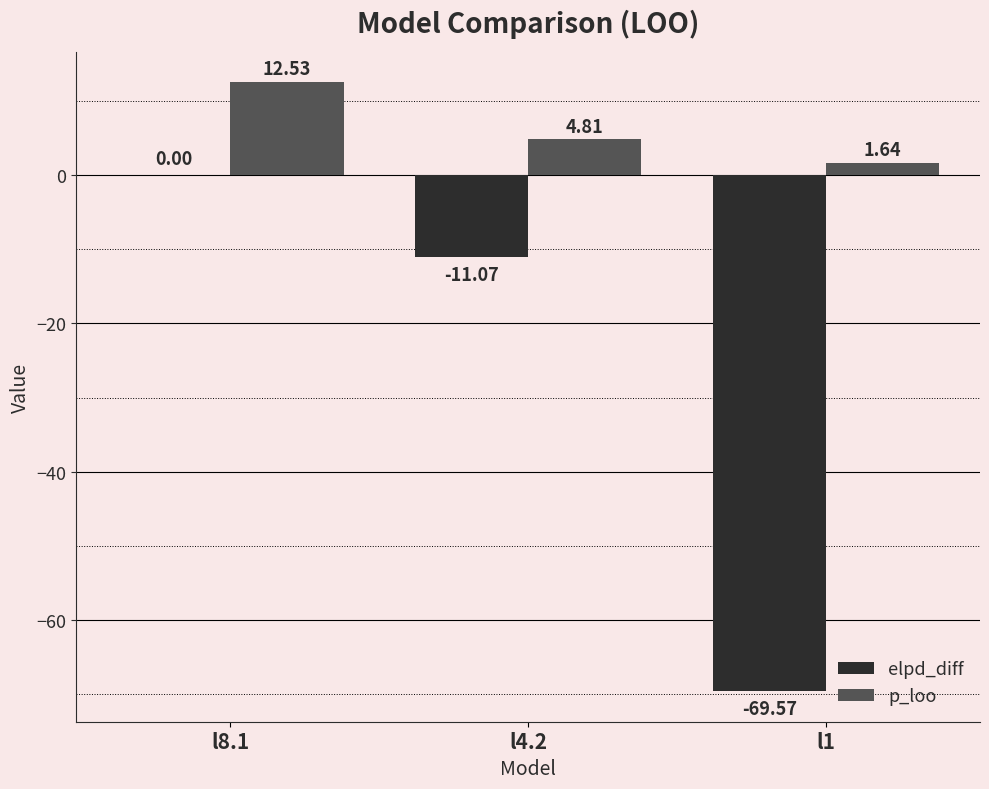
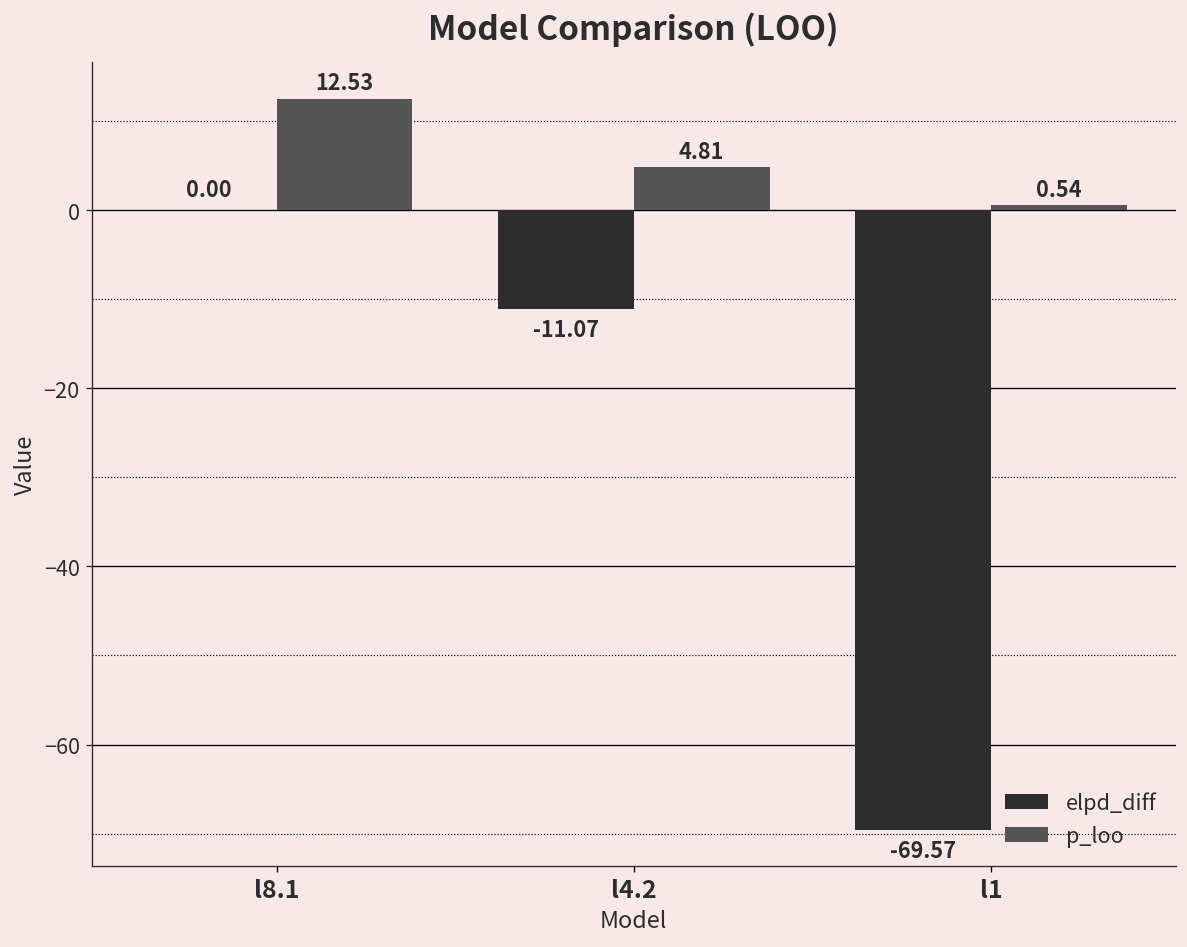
  {
    "elpd_diff": {
      "l8.1": 0.00,
      "l4.2": -11.07,
      "l1": -69.57
    },
    "p_loo": {
      "l8.1": 12.53,
      "l4.2": 4.81,
-     "l1": 1.64
+     "l1": 0.54
    }
  }
